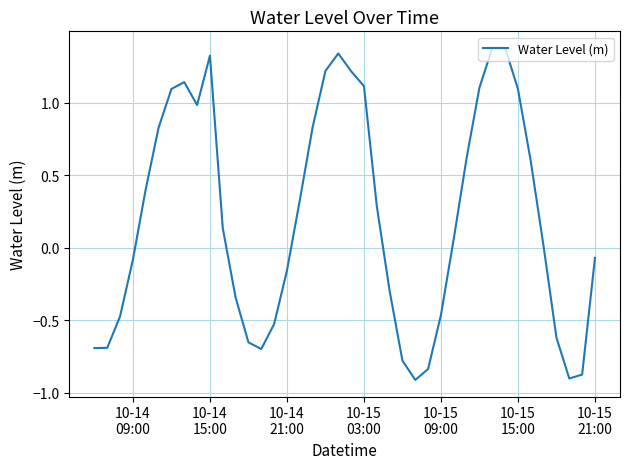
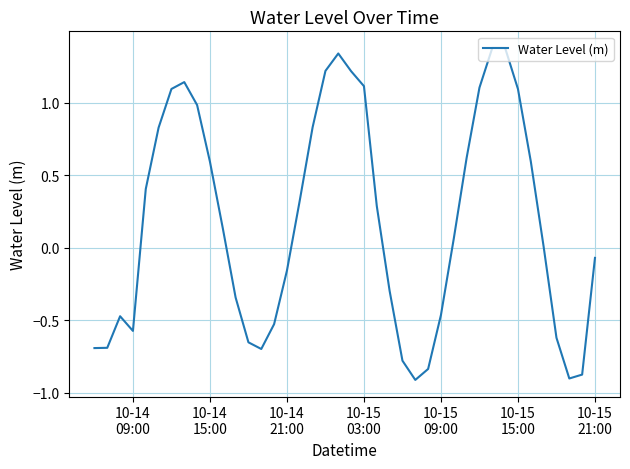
  {
-   "10-14 09:00": -0.08,
-   "10-14 15:00": 1.32,
+   "10-14 09:00": -0.57,
+   "10-14 15:00": 0.59,
    "10-14 21:00": -0.16,
    "10-15 03:00": 1.11,
    "10-15 09:00": -0.46,
    "10-15 15:00": 1.09,
    "10-15 21:00": -0.07
  }
